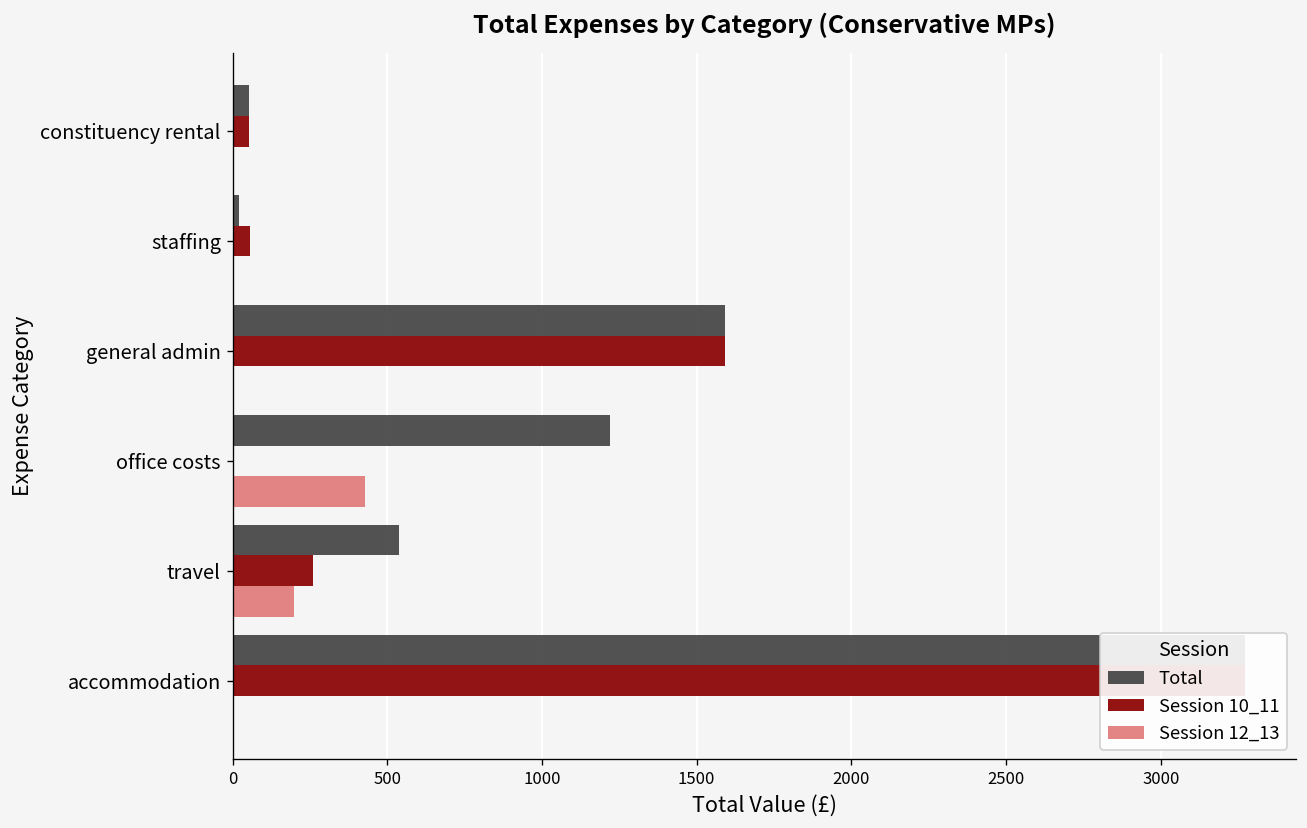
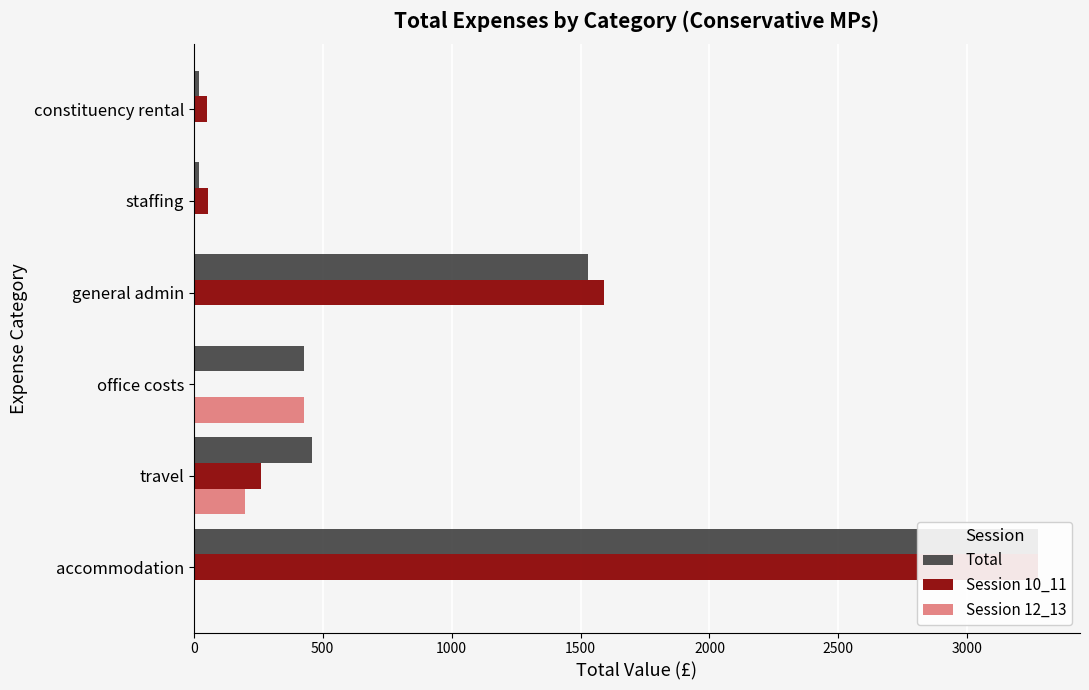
  {
    "Total": {
-     "constituency rental": 50,
+     "constituency rental": 20,
      "staffing": 20,
-     "general admin": 1590,
-     "office costs": 1220,
-     "travel": 540
+     "general admin": 1530,
+     "office costs": 430,
+     "travel": 460
    },
    "Session 10_11": {
      "constituency rental": 50,
      "staffing": 60,
      "general admin": 1590,
      "office costs": 0,
      "travel": 260
    },
    "Session 12_13": {
      "constituency rental": 0,
      "staffing": 0,
      "general admin": 0,
      "office costs": 430,
      "travel": 200,
      "accommodation": 0
    }
  }
